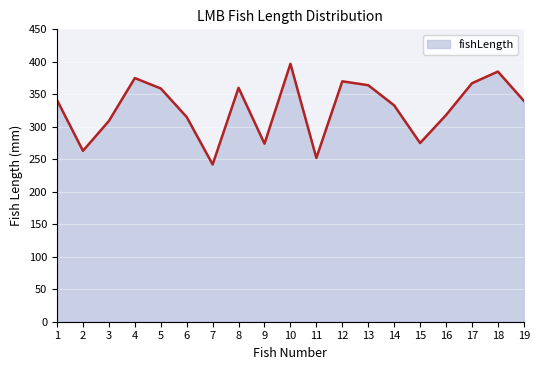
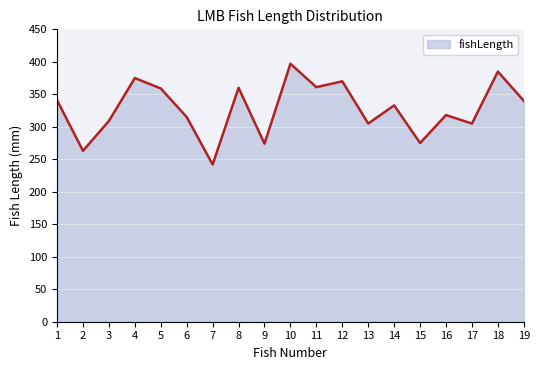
  {
    "1": 340,
    "2": 260,
    "3": 310,
    "4": 380,
    "5": 360,
    "6": 320,
    "7": 240,
    "8": 360,
    "9": 270,
    "10": 400,
-   "11": 250,
+   "11": 360,
    "12": 370,
-   "13": 360,
+   "13": 310,
    "14": 330,
    "15": 280,
    "16": 320,
-   "17": 370,
+   "17": 310,
    "18": 390,
    "19": 340
  }
